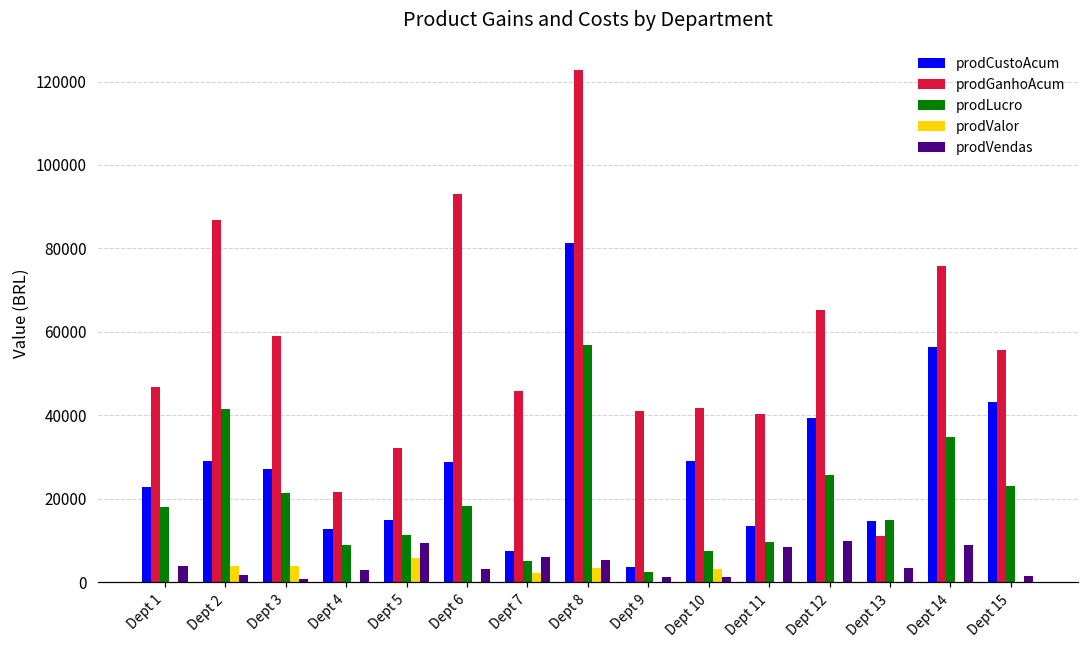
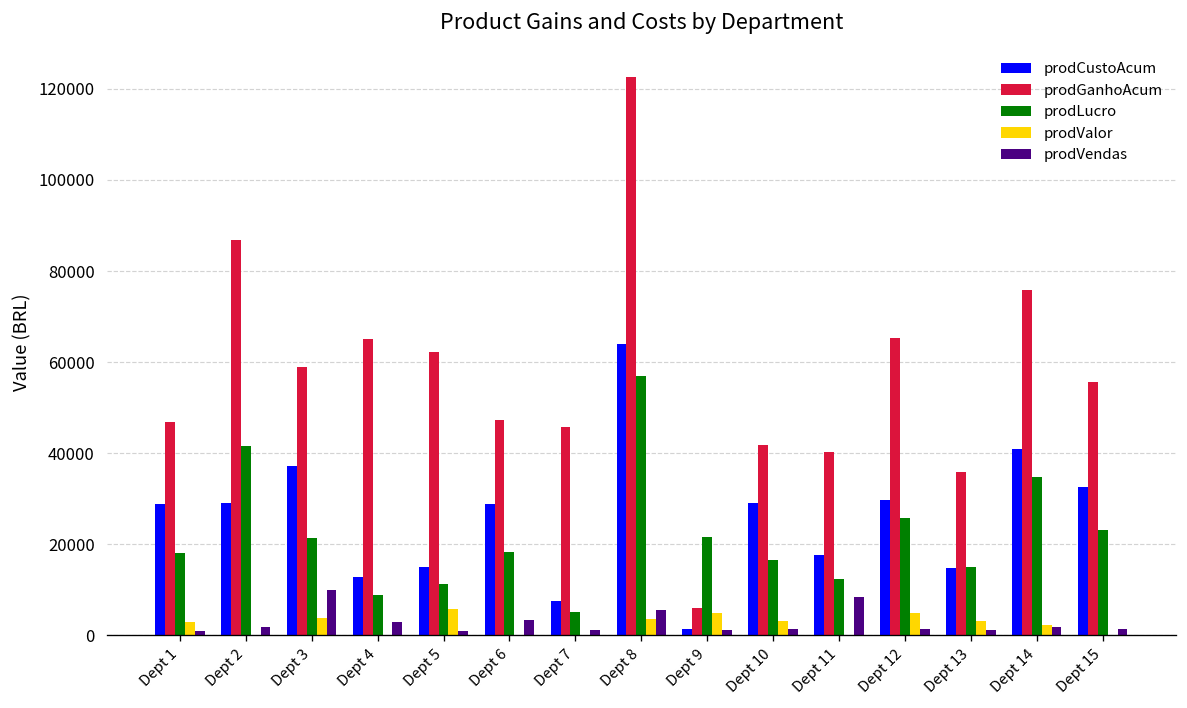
  {
    "prodCustoAcum": {
-     "Dept 1": 23000,
+     "Dept 1": 29000,
      "Dept 2": 29000,
-     "Dept 3": 27000,
+     "Dept 3": 37000,
      "Dept 4": 13000,
      "Dept 5": 15000,
      "Dept 6": 29000,
      "Dept 7": 7000,
-     "Dept 8": 81000,
-     "Dept 9": 4000,
+     "Dept 8": 64000,
+     "Dept 9": 1000,
      "Dept 10": 29000,
-     "Dept 11": 13000,
-     "Dept 12": 39000,
+     "Dept 11": 18000,
+     "Dept 12": 30000,
      "Dept 13": 15000,
-     "Dept 14": 56000,
-     "Dept 15": 43000
+     "Dept 14": 41000,
+     "Dept 15": 33000
    },
    "prodGanhoAcum": {
      "Dept 1": 47000,
      "Dept 2": 87000,
      "Dept 3": 59000,
-     "Dept 4": 22000,
-     "Dept 5": 32000,
-     "Dept 6": 93000,
+     "Dept 4": 65000,
+     "Dept 5": 62000,
+     "Dept 6": 47000,
      "Dept 7": 46000,
      "Dept 8": 123000,
-     "Dept 9": 41000,
+     "Dept 9": 6000,
      "Dept 10": 42000,
      "Dept 11": 40000,
      "Dept 12": 65000,
-     "Dept 13": 11000,
+     "Dept 13": 36000,
      "Dept 14": 76000,
      "Dept 15": 56000
    },
    "prodLucro": {
      "Dept 1": 18000,
      "Dept 2": 41000,
      "Dept 3": 21000,
      "Dept 4": 9000,
      "Dept 5": 11000,
      "Dept 6": 18000,
      "Dept 7": 5000,
      "Dept 8": 57000,
-     "Dept 9": 2000,
-     "Dept 10": 7000,
-     "Dept 11": 10000,
+     "Dept 9": 22000,
+     "Dept 10": 17000,
+     "Dept 11": 12000,
      "Dept 12": 26000,
      "Dept 13": 15000,
      "Dept 14": 35000,
      "Dept 15": 23000
    },
    "prodValor": {
-     "Dept 1": 0,
-     "Dept 2": 4000,
+     "Dept 1": 3000,
+     "Dept 2": 0,
      "Dept 3": 4000,
      "Dept 5": 6000,
-     "Dept 7": 2000,
+     "Dept 7": 0,
      "Dept 8": 4000,
-     "Dept 9": 0,
+     "Dept 9": 5000,
      "Dept 10": 3000,
-     "Dept 12": 0,
-     "Dept 13": 0,
-     "Dept 14": 0
+     "Dept 12": 5000,
+     "Dept 13": 3000,
+     "Dept 14": 2000
    },
    "prodVendas": {
-     "Dept 1": 4000,
+     "Dept 1": 1000,
      "Dept 2": 2000,
-     "Dept 3": 1000,
+     "Dept 3": 10000,
      "Dept 4": 3000,
-     "Dept 5": 10000,
+     "Dept 5": 1000,
      "Dept 6": 3000,
-     "Dept 7": 6000,
+     "Dept 7": 1000,
      "Dept 8": 5000,
      "Dept 9": 1000,
      "Dept 10": 1000,
      "Dept 11": 8000,
-     "Dept 12": 10000,
-     "Dept 13": 3000,
-     "Dept 14": 9000,
+     "Dept 12": 1000,
+     "Dept 13": 1000,
+     "Dept 14": 2000,
      "Dept 15": 1000
    }
  }
